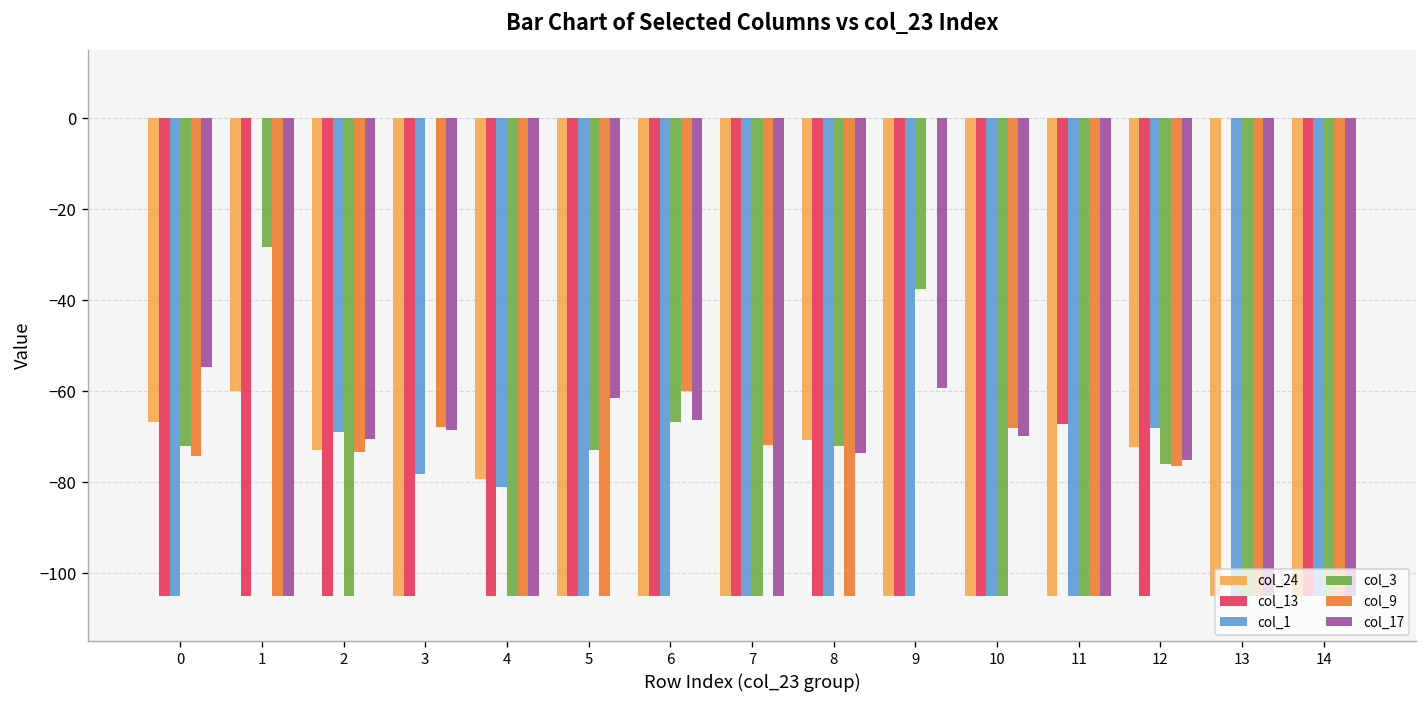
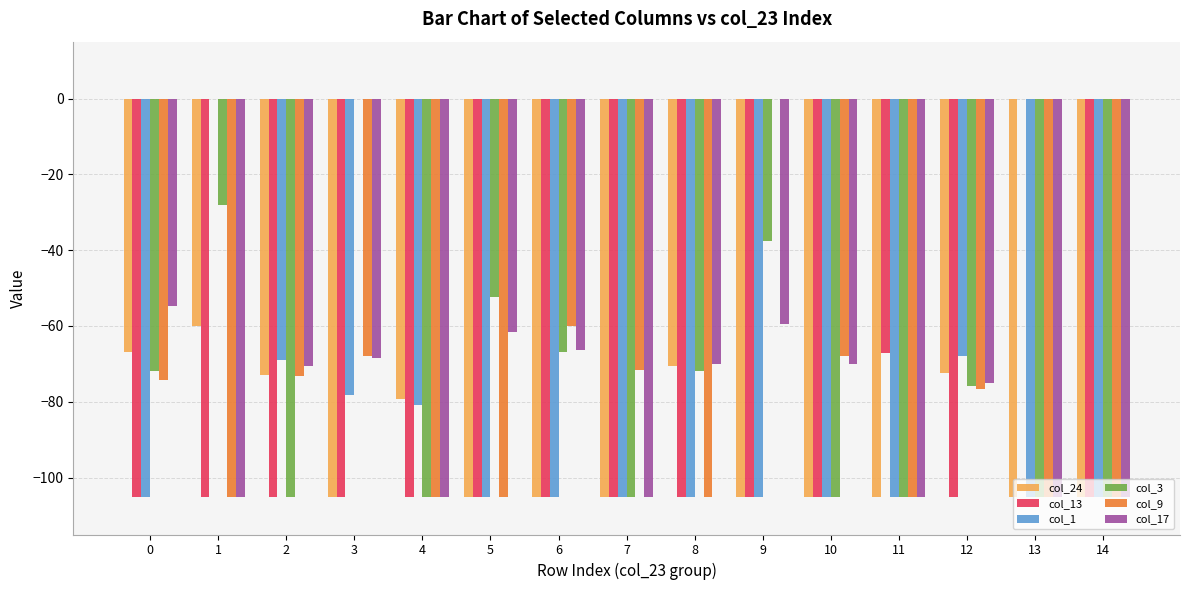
  {
    "col_13": {
      "0": -105,
      "1": -105,
      "2": -105,
      "3": -105,
      "4": -105,
      "5": -105,
      "6": -105,
      "7": -105,
      "8": -105,
      "9": -105,
      "10": -105,
      "11": -67,
      "12": -105,
      "13": 0
    },
    "col_1": {
      "0": -105,
      "1": 0,
      "2": -69,
      "3": -78,
      "4": -81,
      "5": -105,
      "6": -105,
      "7": -105,
      "8": -105,
      "9": -105,
      "10": -105,
      "11": -105,
      "12": -68
    },
    "col_3": {
      "0": -72,
      "1": -28,
      "2": -105,
      "3": 0,
      "4": -105,
-     "5": -73,
+     "5": -52,
      "6": -67,
      "7": -105,
      "8": -72,
      "9": -38,
      "10": -105,
      "11": -105,
      "12": -76
    },
    "col_17": {
      "0": -55,
      "1": -105,
      "2": -71,
      "3": -68,
      "4": -105,
      "5": -61,
      "6": -66,
      "7": -105,
-     "8": -74,
+     "8": -70,
      "9": -59,
      "10": -70,
      "11": -105,
      "12": -75
    }
  }
